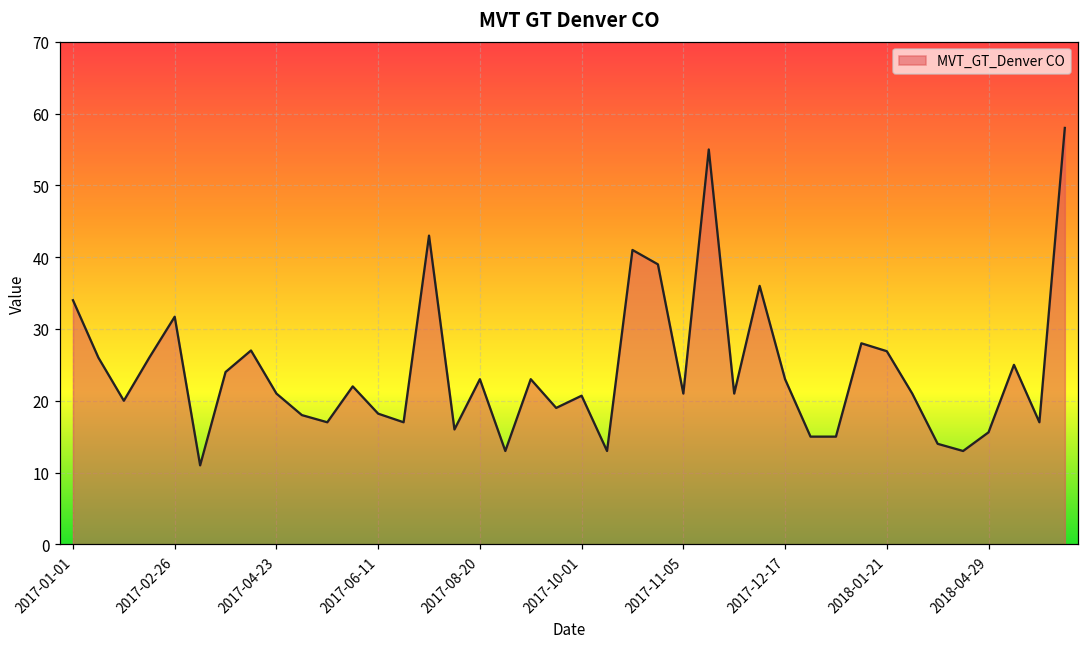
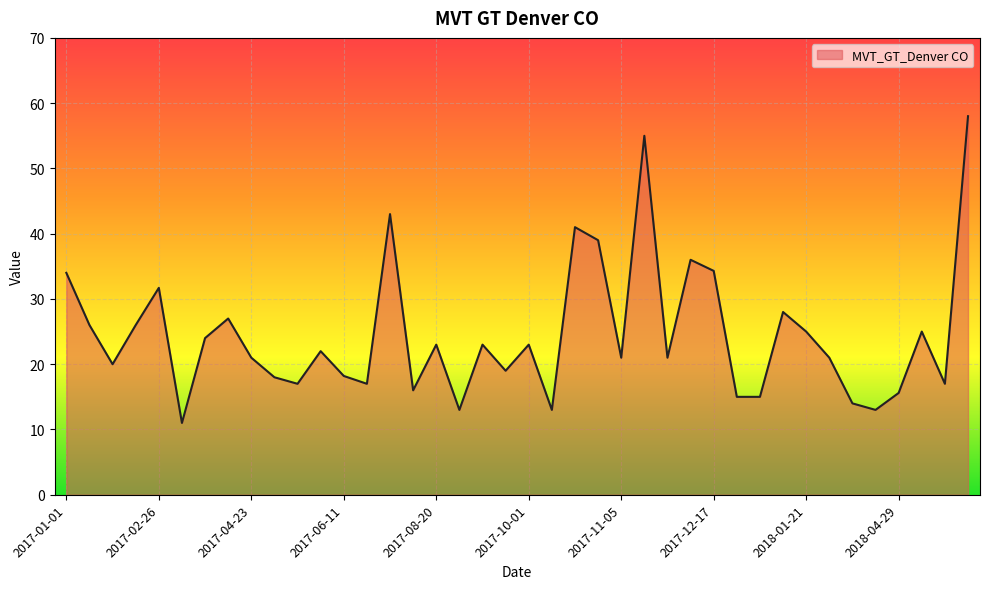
  {
    "2017-01-01": 34,
    "2017-02-26": 32,
    "2017-04-23": 21,
    "2017-06-11": 18,
    "2017-08-20": 23,
-   "2017-10-01": 21,
+   "2017-10-01": 23,
    "2017-11-05": 21,
-   "2017-12-17": 23,
-   "2018-01-21": 27,
+   "2017-12-17": 34,
+   "2018-01-21": 25,
    "2018-04-29": 16
  }
